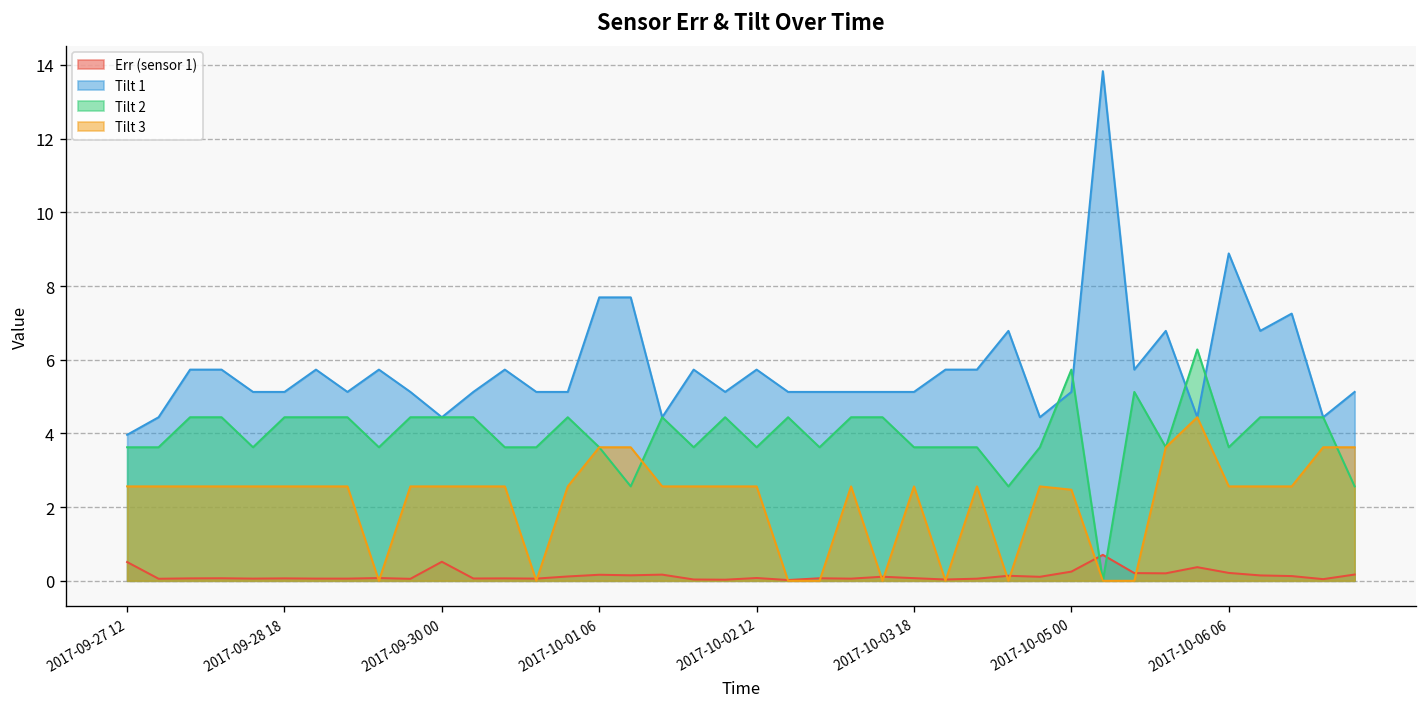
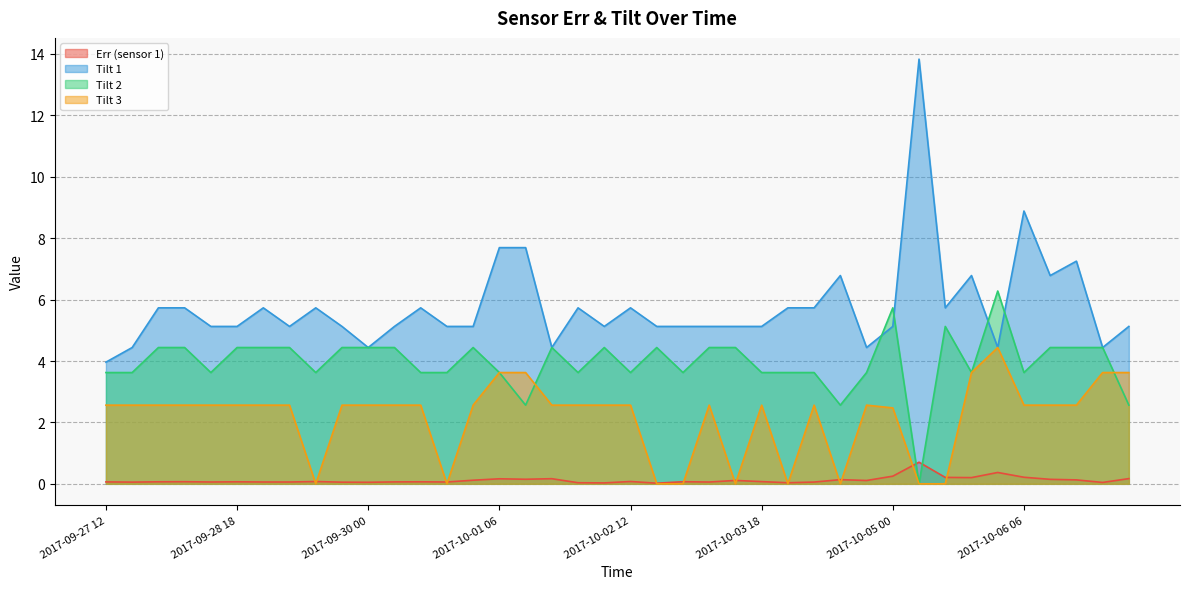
  {
    "Err (sensor 1)": {
-     "2017-09-27 12": 0.5,
+     "2017-09-27 12": 0.1,
      "2017-09-28 18": 0.1,
-     "2017-09-30 00": 0.5,
+     "2017-09-30 00": 0.0,
      "2017-10-01 06": 0.2,
      "2017-10-02 12": 0.1,
      "2017-10-03 18": 0.1,
      "2017-10-05 00": 0.2,
      "2017-10-06 06": 0.2
    },
    "Tilt 1": {
      "2017-09-27 12": 4.0,
      "2017-09-28 18": 5.1,
      "2017-10-01 06": 7.7,
      "2017-10-02 12": 5.7,
      "2017-10-03 18": 5.1,
      "2017-10-05 00": 5.1,
      "2017-10-06 06": 8.9
    },
    "Tilt 2": {
      "2017-09-27 12": 3.6,
      "2017-09-28 18": 4.4,
      "2017-10-02 12": 3.6,
      "2017-10-03 18": 3.6,
      "2017-10-05 00": 5.7,
      "2017-10-06 06": 3.6
    },
    "Tilt 3": {
      "2017-09-27 12": 2.6,
      "2017-09-28 18": 2.6,
      "2017-09-30 00": 2.6,
      "2017-10-02 12": 2.6,
      "2017-10-03 18": 2.6,
      "2017-10-05 00": 2.5,
      "2017-10-06 06": 2.6
    }
  }
